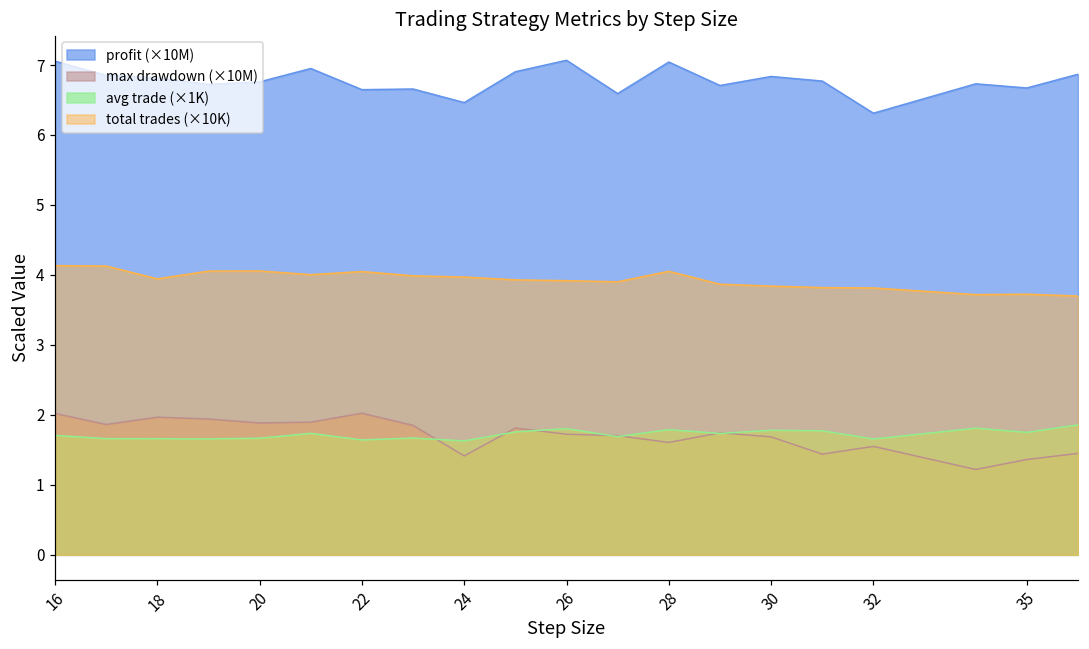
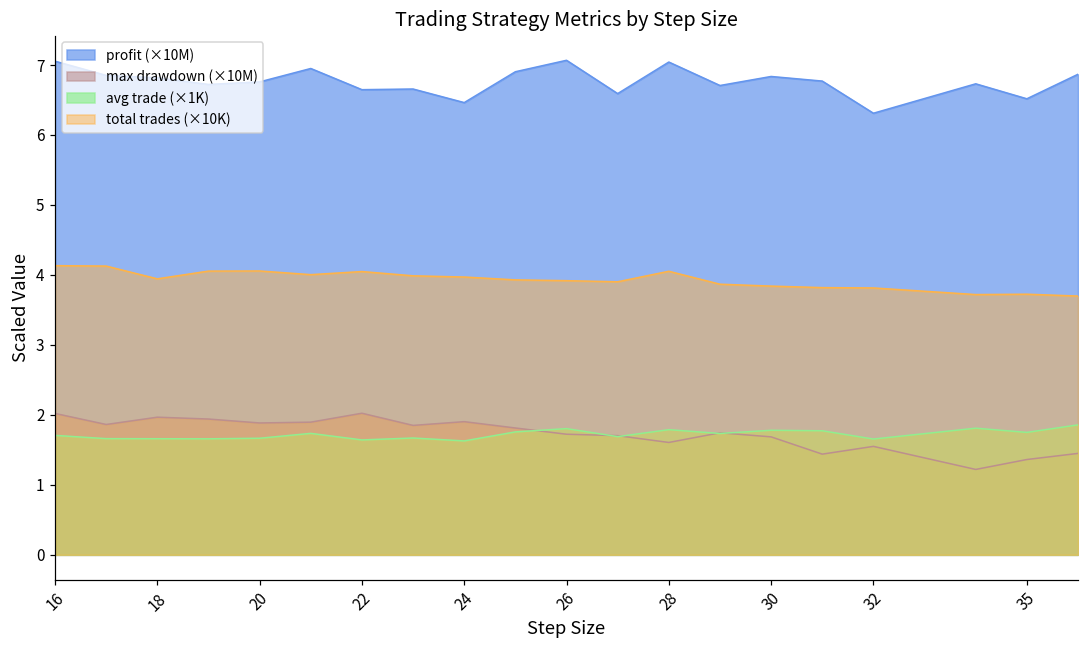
  {
    "profit (×10M)": {
      "16": 7.1,
      "22": 6.6,
      "24": 6.5,
      "26": 7.1,
      "28": 7.0,
      "30": 6.8,
      "32": 6.3,
-     "35": 6.7
+     "35": 6.5
    },
    "max drawdown (×10M)": {
      "16": 2.0,
      "18": 2.0,
      "20": 1.9,
      "22": 2.0,
-     "24": 1.4,
+     "24": 1.9,
      "26": 1.7,
      "28": 1.6,
      "30": 1.7,
      "32": 1.5,
      "35": 1.4
    },
    "avg trade (×1K)": {
      "16": 1.7,
      "18": 1.7,
      "20": 1.7,
      "22": 1.6,
      "24": 1.6,
      "26": 1.8,
      "28": 1.8,
      "30": 1.8,
      "32": 1.7,
      "35": 1.7
    },
    "total trades (×10K)": {
      "16": 4.1,
      "18": 3.9,
      "20": 4.1,
      "22": 4.0,
      "24": 4.0,
      "26": 3.9,
      "28": 4.1,
      "30": 3.8,
      "32": 3.8,
      "35": 3.7
    }
  }
